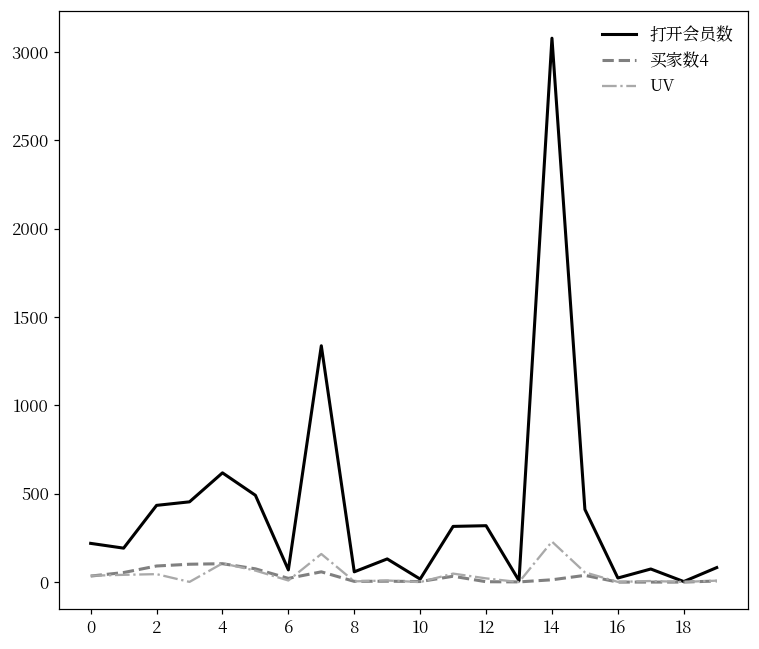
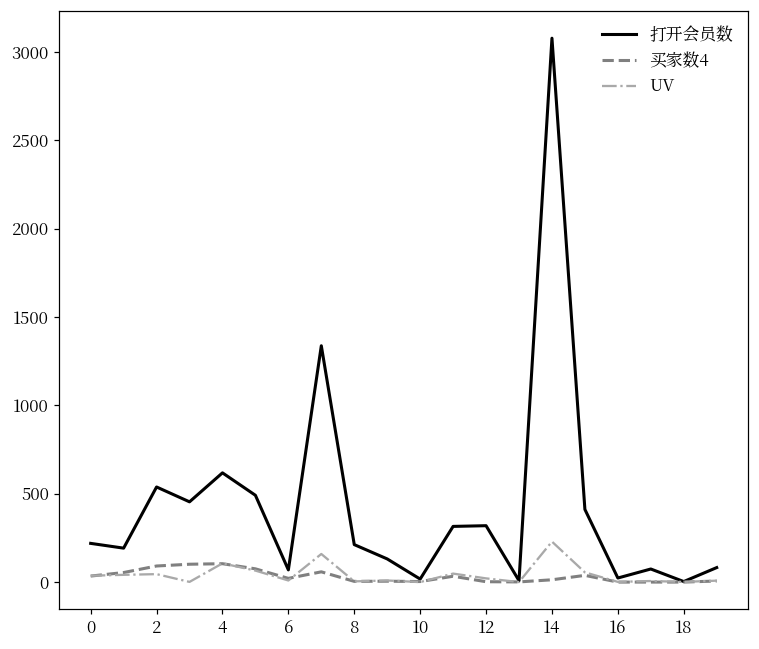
  {
    "打开会员数": {
      "0": 220,
-     "2": 430,
+     "2": 540,
      "4": 620,
      "6": 70,
-     "8": 60,
+     "8": 210,
      "12": 320,
      "14": 3080,
      "16": 20
    },
    "买家数4": {
      "2": 90,
      "12": 0,
      "14": 10
    },
    "UV": {
      "2": 50,
      "12": 20,
      "14": 230
    }
  }
